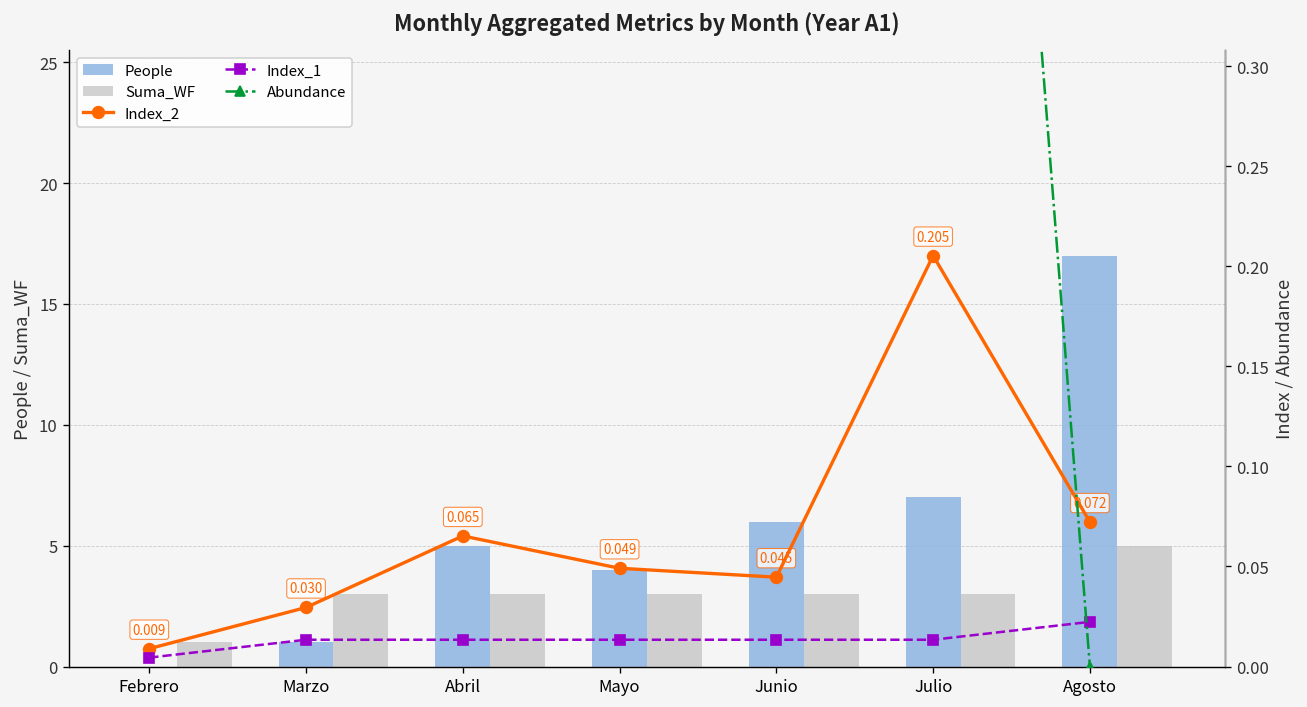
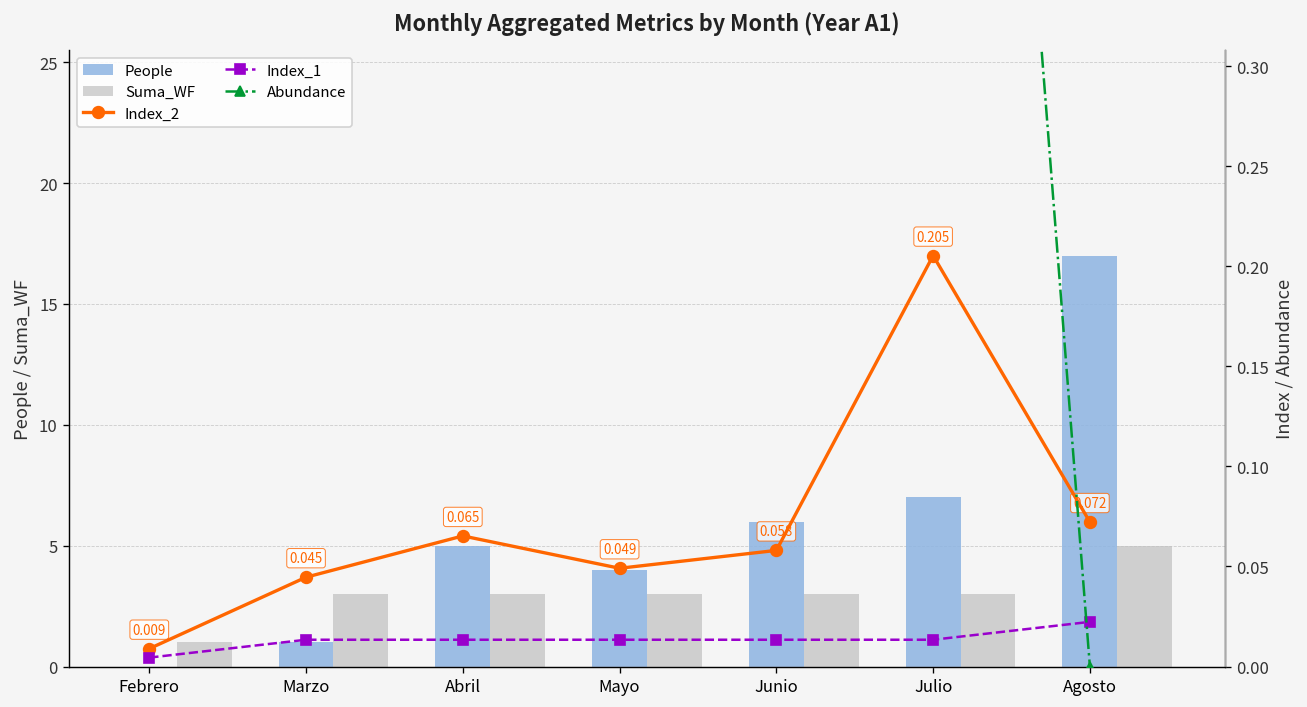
  {
    "Index_2": {
-     "Marzo": 0.030,
-     "Junio": 0.045
+     "Marzo": 0.045,
+     "Junio": 0.058
    }
  }
